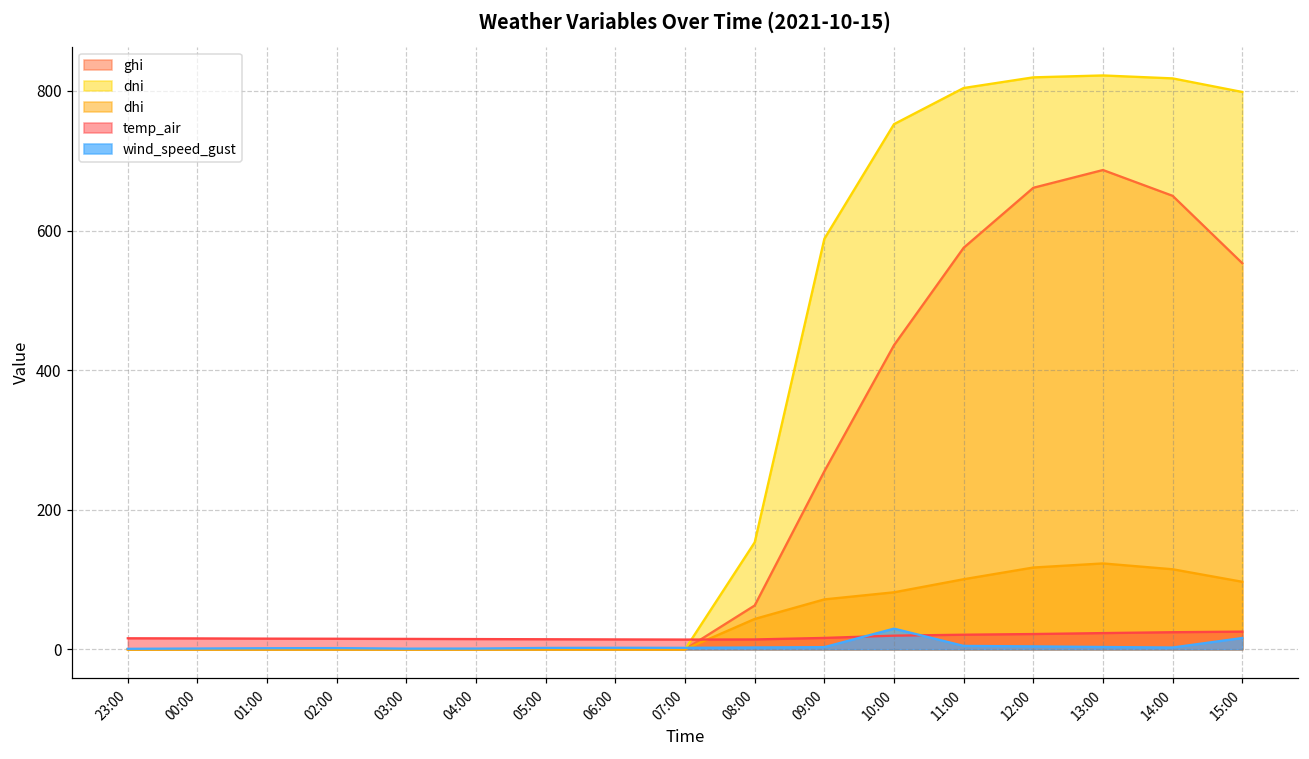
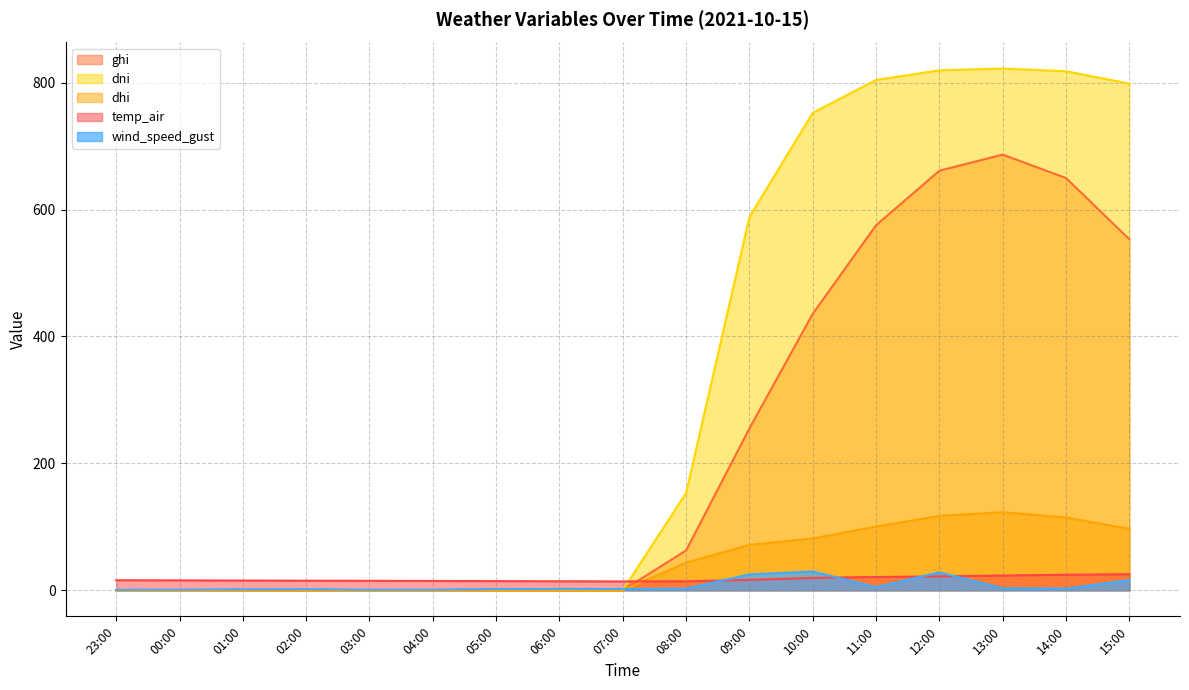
  {
    "wind_speed_gust": {
      "08:00": 0,
-     "09:00": 0,
+     "09:00": 30,
      "10:00": 30,
      "11:00": 0,
-     "12:00": 0,
+     "12:00": 30,
      "13:00": 0,
      "14:00": 0,
      "15:00": 20
    }
  }
